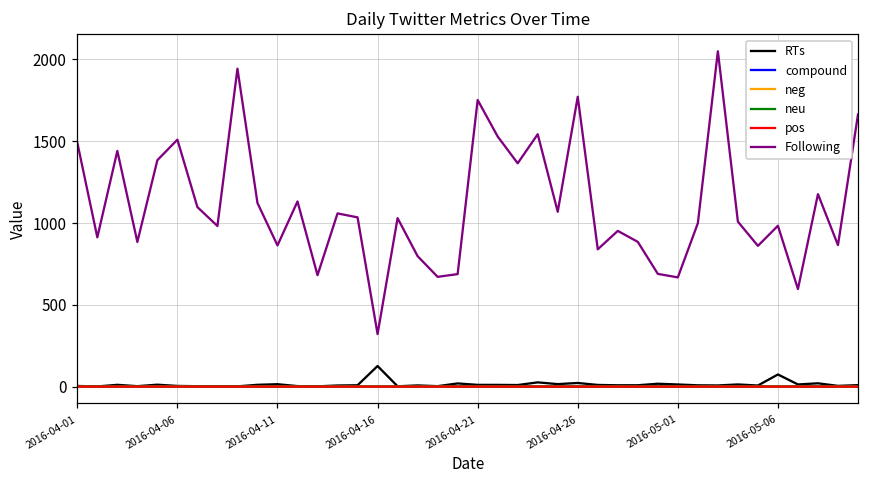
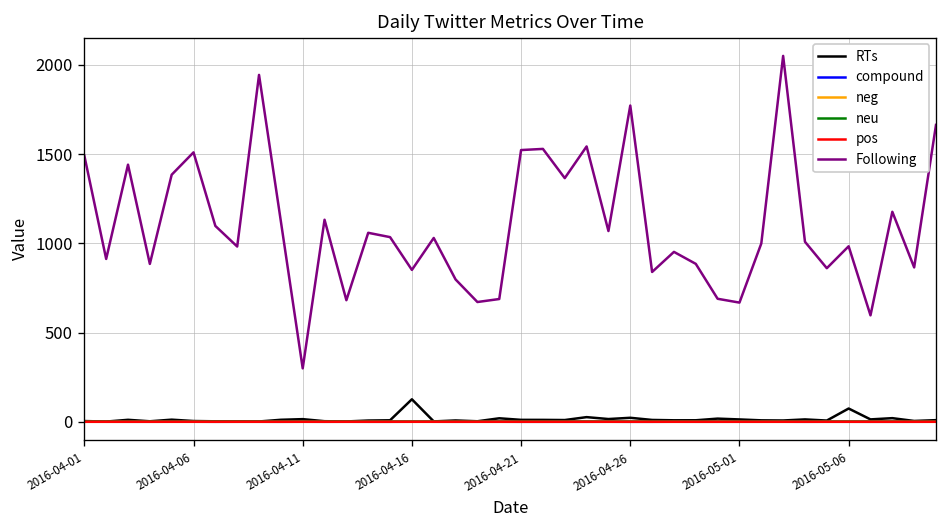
  {
    "RTs": {
      "2016-04-16": 130,
      "2016-04-26": 20,
      "2016-05-06": 70
    },
    "Following": {
      "2016-04-01": 1490,
      "2016-04-06": 1510,
-     "2016-04-11": 860,
-     "2016-04-16": 320,
-     "2016-04-21": 1750,
+     "2016-04-11": 300,
+     "2016-04-16": 850,
+     "2016-04-21": 1520,
      "2016-04-26": 1770,
      "2016-05-01": 670,
      "2016-05-06": 980
    }
  }
